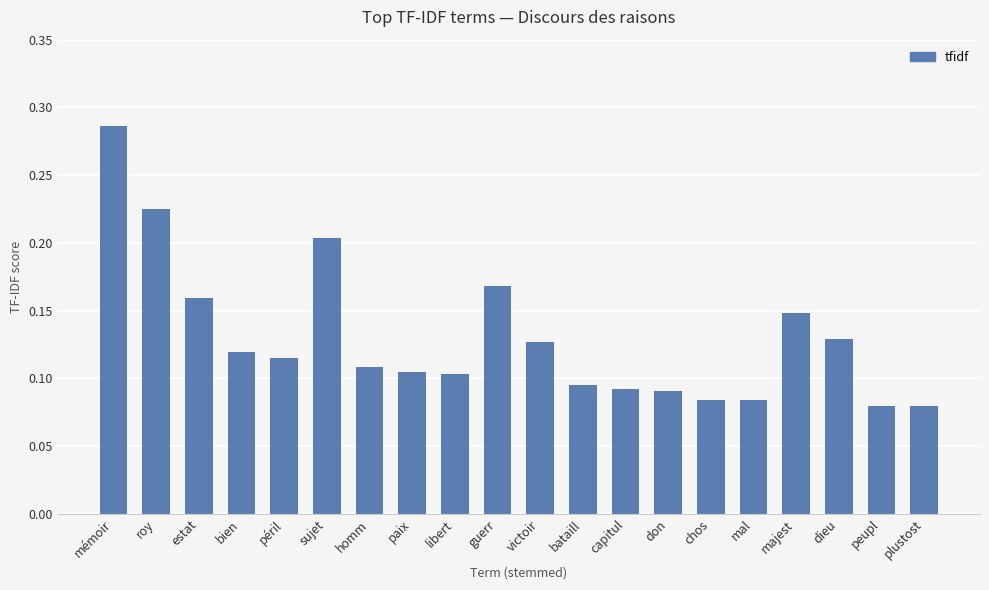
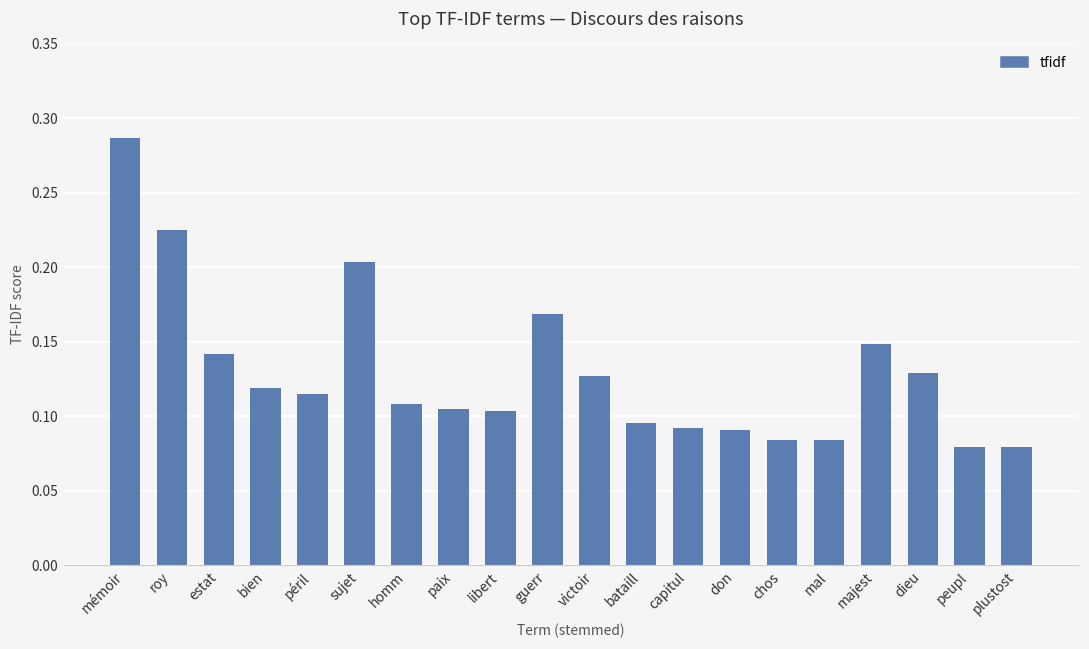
  {
    "mémoir": 0.287,
    "roy": 0.225,
-   "estat": 0.159,
+   "estat": 0.142,
    "bien": 0.119,
    "péril": 0.115,
    "sujet": 0.203,
    "homm": 0.108,
    "paix": 0.105,
    "libert": 0.103,
    "guerr": 0.168,
    "victoir": 0.127,
    "bataill": 0.095,
    "capitul": 0.092,
    "don": 0.091,
    "chos": 0.084,
    "mal": 0.084,
    "majest": 0.148,
    "dieu": 0.129,
    "peupl": 0.079,
    "plustost": 0.079
  }
